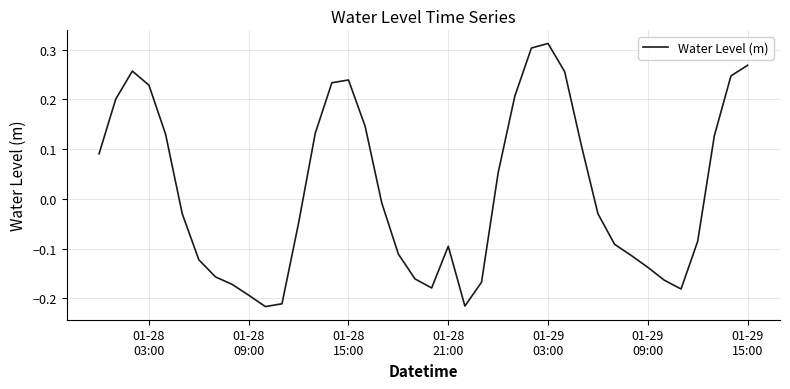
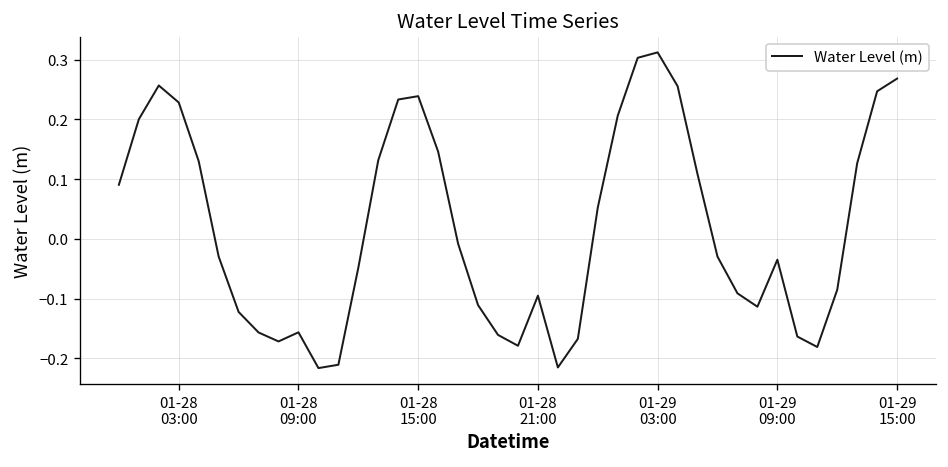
  {
    "01-28 03:00": 0.23,
-   "01-28 09:00": -0.19,
+   "01-28 09:00": -0.16,
    "01-28 15:00": 0.24,
    "01-28 21:00": -0.10,
    "01-29 03:00": 0.31,
-   "01-29 09:00": -0.14,
+   "01-29 09:00": -0.03,
    "01-29 15:00": 0.27
  }
